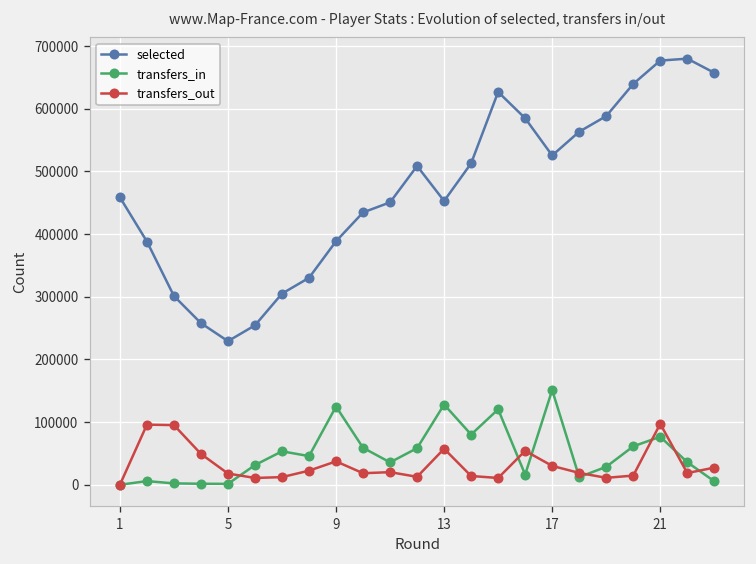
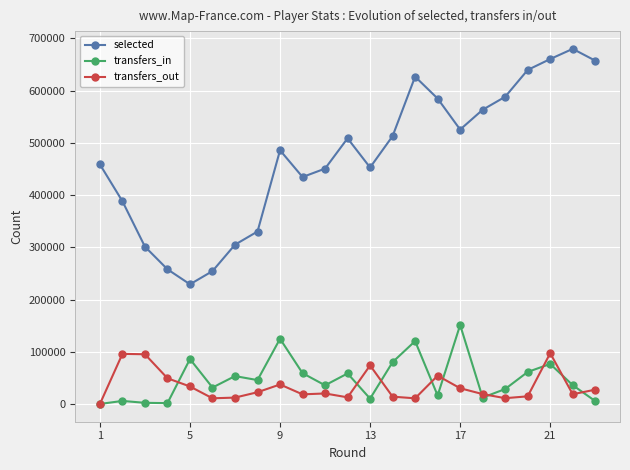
  {
    "selected": {
      "1": 460000,
      "5": 230000,
-     "9": 390000,
+     "9": 490000,
      "13": 450000,
      "17": 530000,
-     "21": 680000
+     "21": 660000
    },
    "transfers_in": {
-     "5": 0,
+     "5": 90000,
      "9": 120000,
-     "13": 130000,
+     "13": 10000,
      "17": 150000,
      "21": 80000
    },
    "transfers_out": {
-     "5": 20000,
+     "5": 30000,
      "9": 40000,
-     "13": 60000,
+     "13": 70000,
      "17": 30000,
      "21": 100000
    }
  }
